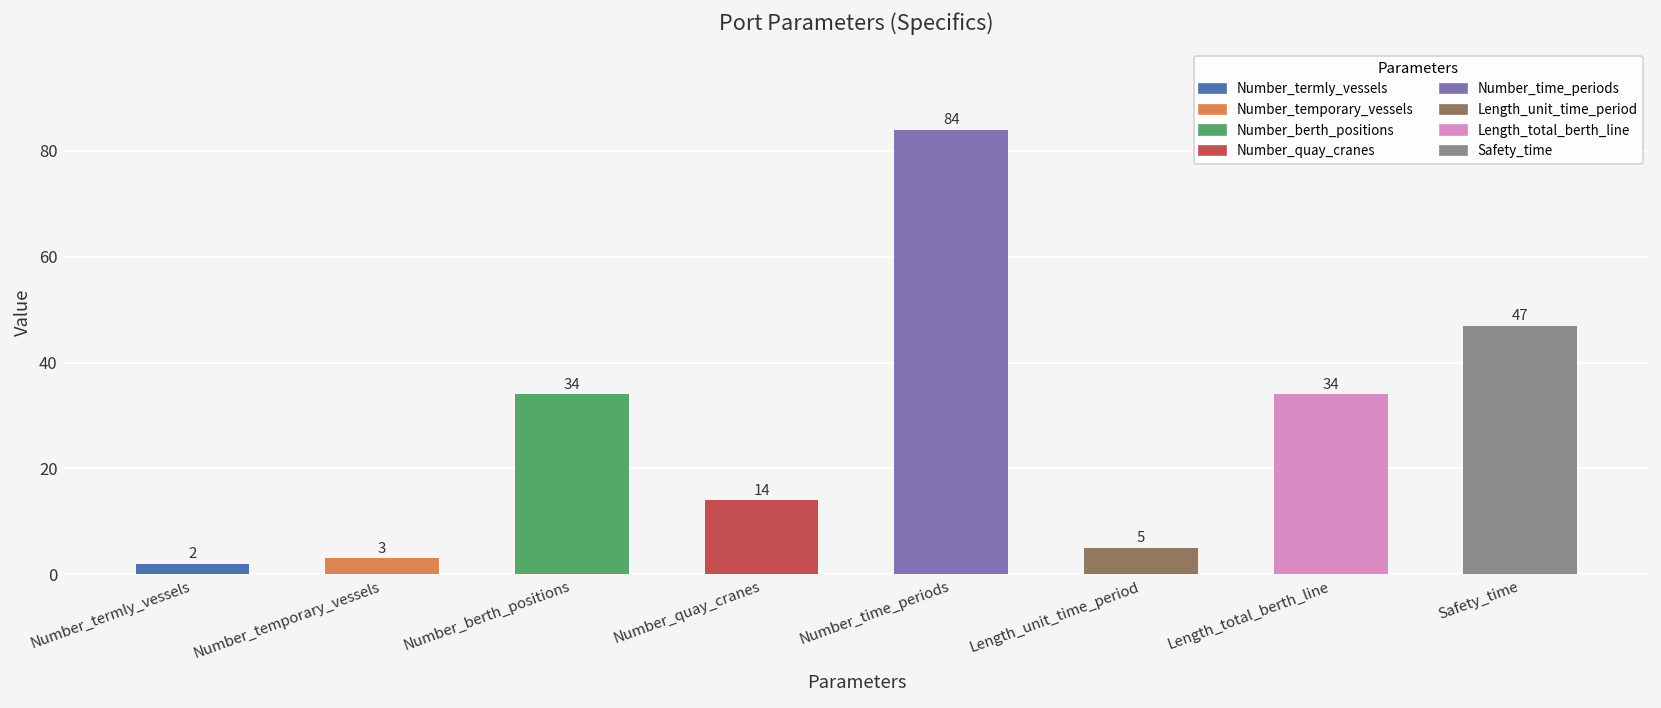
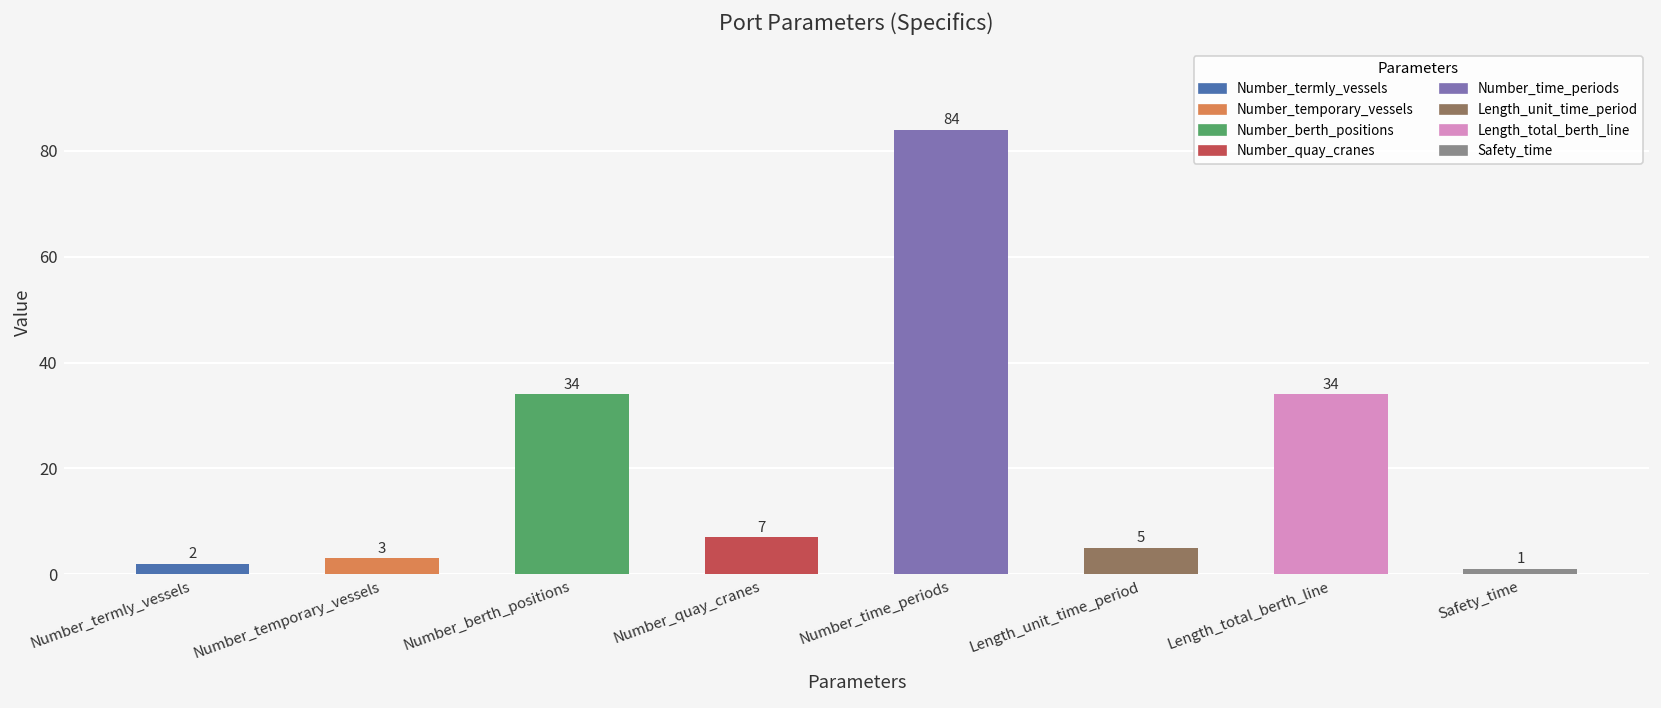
  {
    "Number_termly_vessels": 2,
    "Number_temporary_vessels": 3,
    "Number_berth_positions": 34,
-   "Number_quay_cranes": 14,
+   "Number_quay_cranes": 7,
    "Number_time_periods": 84,
    "Length_unit_time_period": 5,
    "Length_total_berth_line": 34,
-   "Safety_time": 47
+   "Safety_time": 1
  }
